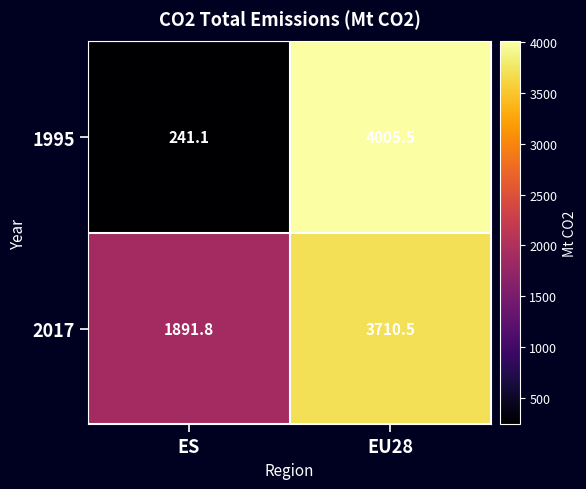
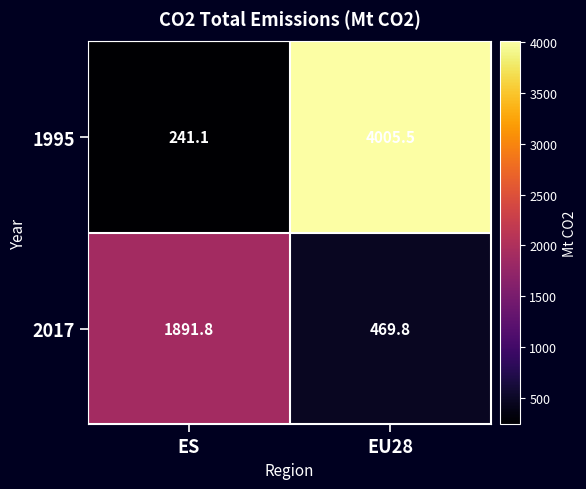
  {
    "1995": {
      "ES": 241.1,
      "EU28": 4005.5
    },
    "2017": {
      "ES": 1891.8,
-     "EU28": 3710.5
+     "EU28": 469.8
    }
  }
